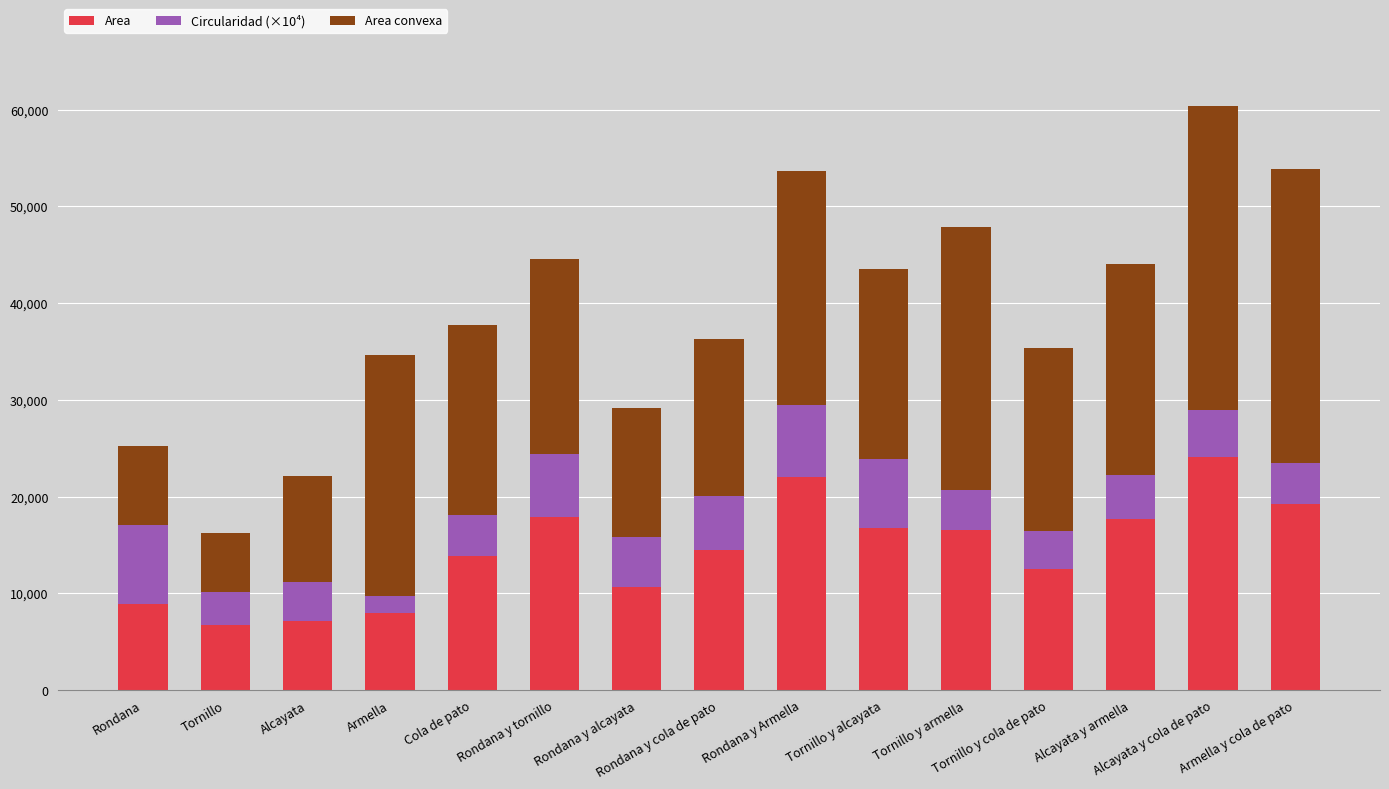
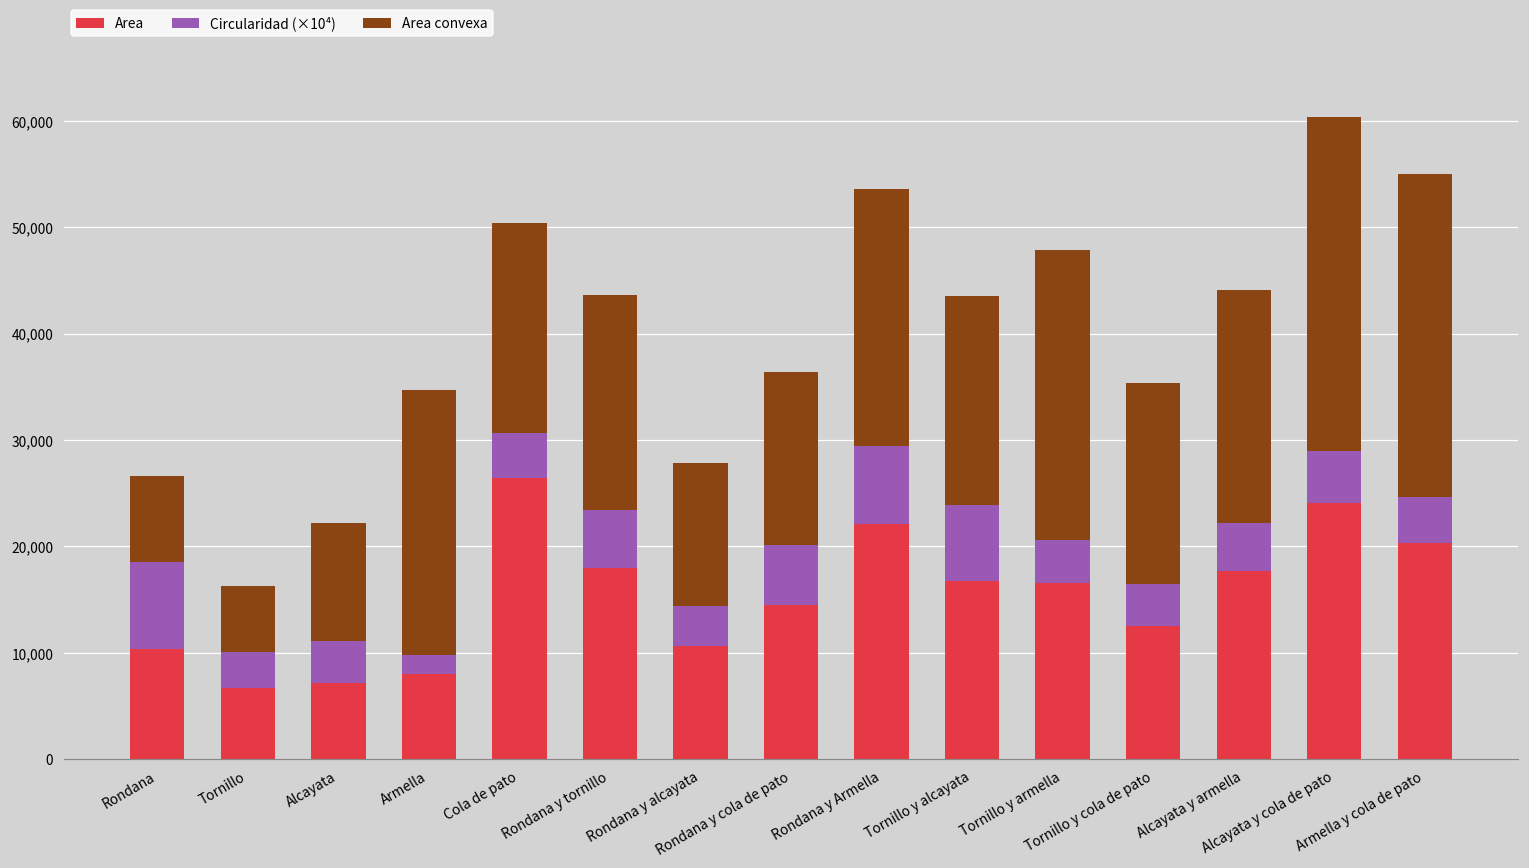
  {
    "Area": {
-     "Rondana": "9,000",
+     "Rondana": "10,000",
      "Tornillo": "7,000",
      "Alcayata": "7,000",
      "Armella": "8,000",
-     "Cola de pato": "14,000",
+     "Cola de pato": "26,000",
      "Rondana y tornillo": "18,000",
      "Rondana y alcayata": "11,000",
      "Rondana y cola de pato": "15,000",
      "Rondana y Armella": "22,000",
      "Tornillo y alcayata": "17,000",
      "Tornillo y armella": "17,000",
      "Tornillo y cola de pato": "12,000",
      "Alcayata y armella": "18,000",
      "Alcayata y cola de pato": "24,000",
-     "Armella y cola de pato": "19,000"
+     "Armella y cola de pato": "20,000"
    },
    "Circularidad (×10⁴)": {
      "Rondana": "8,000",
      "Tornillo": "3,000",
      "Alcayata": "4,000",
      "Armella": "2,000",
      "Cola de pato": "4,000",
-     "Rondana y tornillo": "6,500",
-     "Rondana y alcayata": "5,000",
+     "Rondana y tornillo": "5,500",
+     "Rondana y alcayata": "4,000",
      "Rondana y cola de pato": "6,000",
      "Rondana y Armella": "7,000",
      "Tornillo y alcayata": "7,000",
      "Tornillo y armella": "4,000",
      "Tornillo y cola de pato": "4,000",
      "Alcayata y armella": "5,000",
      "Alcayata y cola de pato": "5,000",
      "Armella y cola de pato": "4,000"
    },
    "Area convexa": {
      "Rondana": "8,000",
      "Tornillo": "6,000",
      "Alcayata": "11,000",
      "Armella": "25,000",
      "Cola de pato": "20,000",
      "Rondana y tornillo": "20,000",
      "Rondana y alcayata": "13,000",
      "Rondana y cola de pato": "16,000",
      "Rondana y Armella": "24,000",
      "Tornillo y alcayata": "20,000",
      "Tornillo y armella": "27,000",
      "Tornillo y cola de pato": "19,000",
      "Alcayata y armella": "22,000",
      "Alcayata y cola de pato": "31,000",
      "Armella y cola de pato": "30,000"
    }
  }
